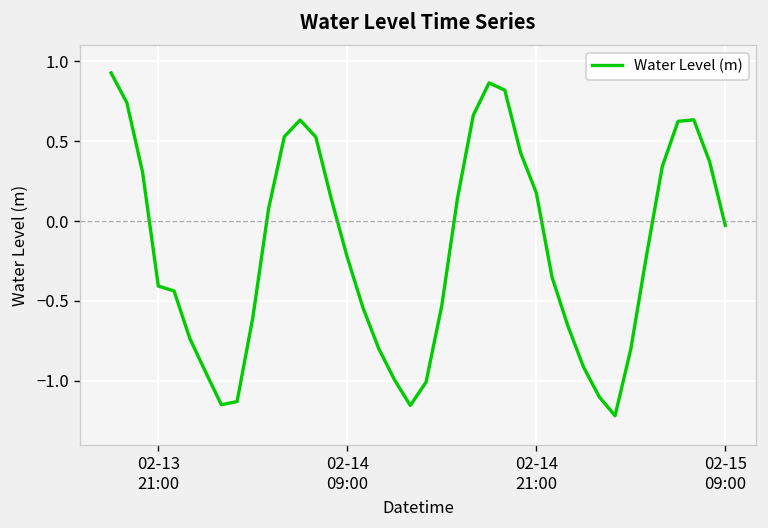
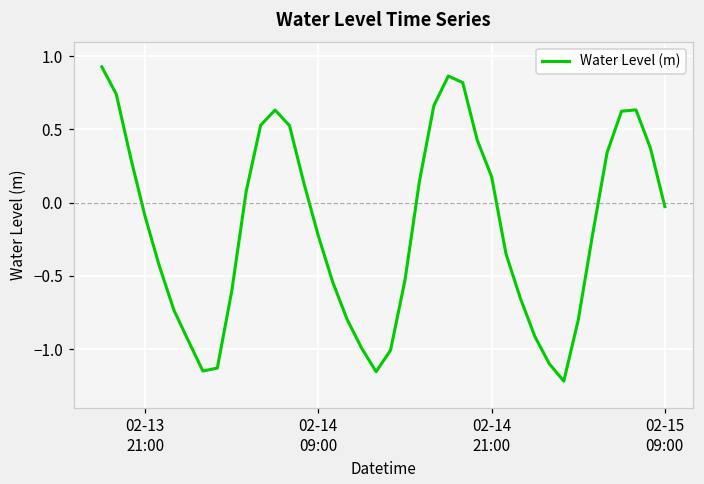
  {
-   "02-13 21:00": -0.41,
+   "02-13 21:00": -0.10,
    "02-14 09:00": -0.23,
    "02-14 21:00": 0.18,
    "02-15 09:00": -0.03
  }
